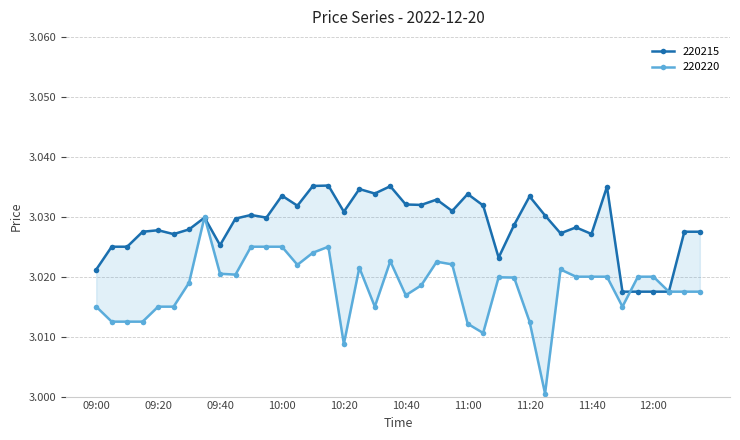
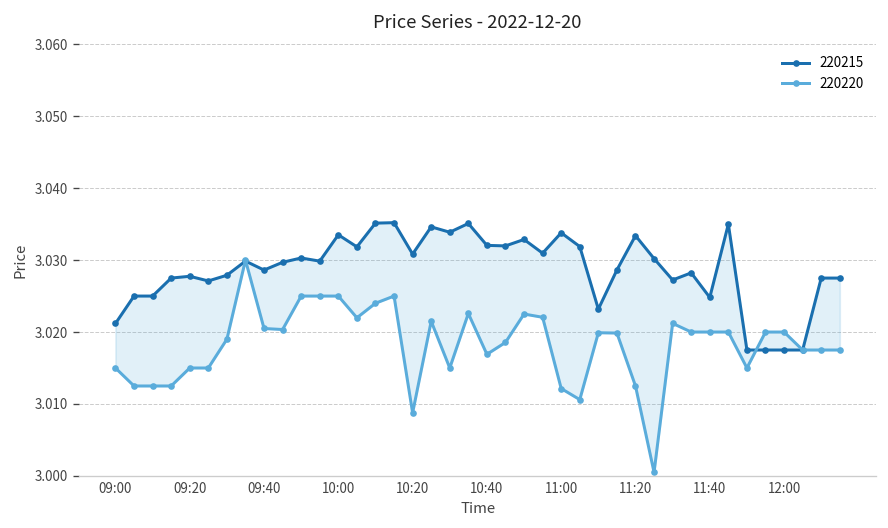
  {
    "220215": {
-     "09:40": 3.025,
-     "11:40": 3.027,
+     "09:40": 3.029,
+     "11:40": 3.025,
      "12:00": 3.018
    }
  }
